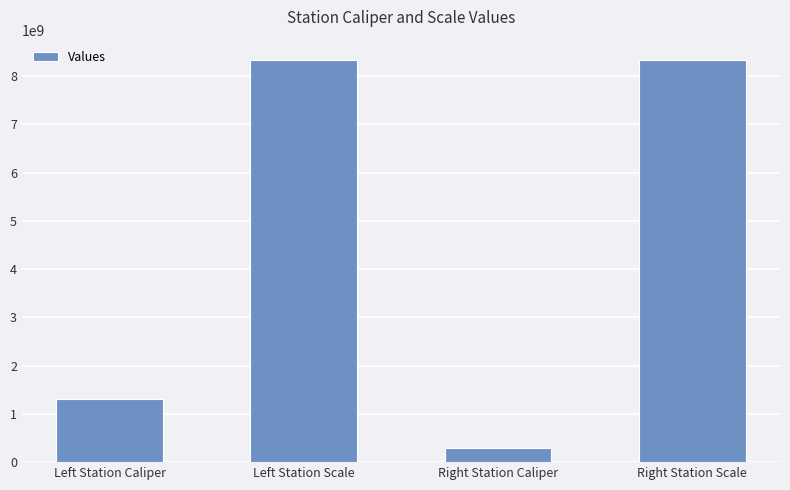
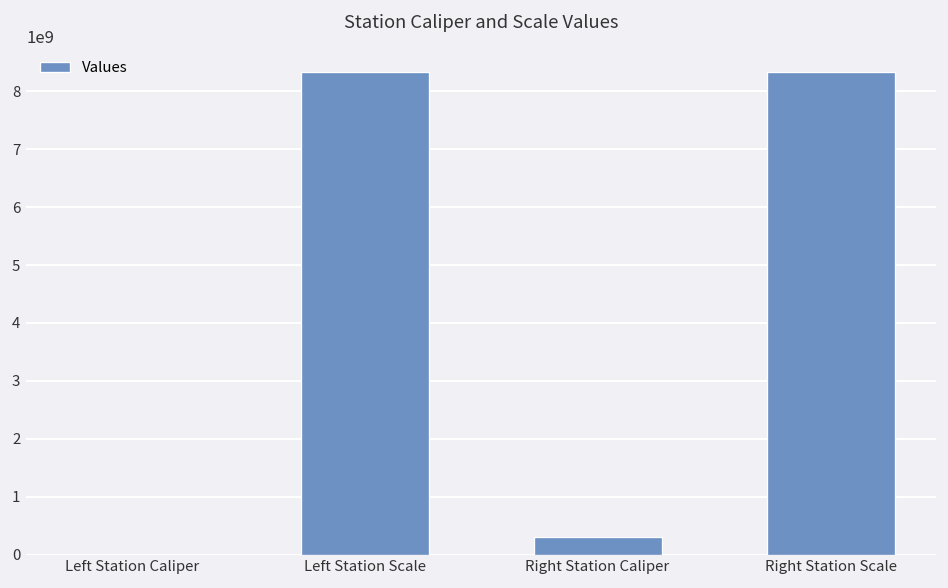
  {
-   "Left Station Caliper": 1300000000,
+   "Left Station Caliper": 0,
    "Left Station Scale": 8300000000,
    "Right Station Caliper": 300000000,
    "Right Station Scale": 8300000000
  }
